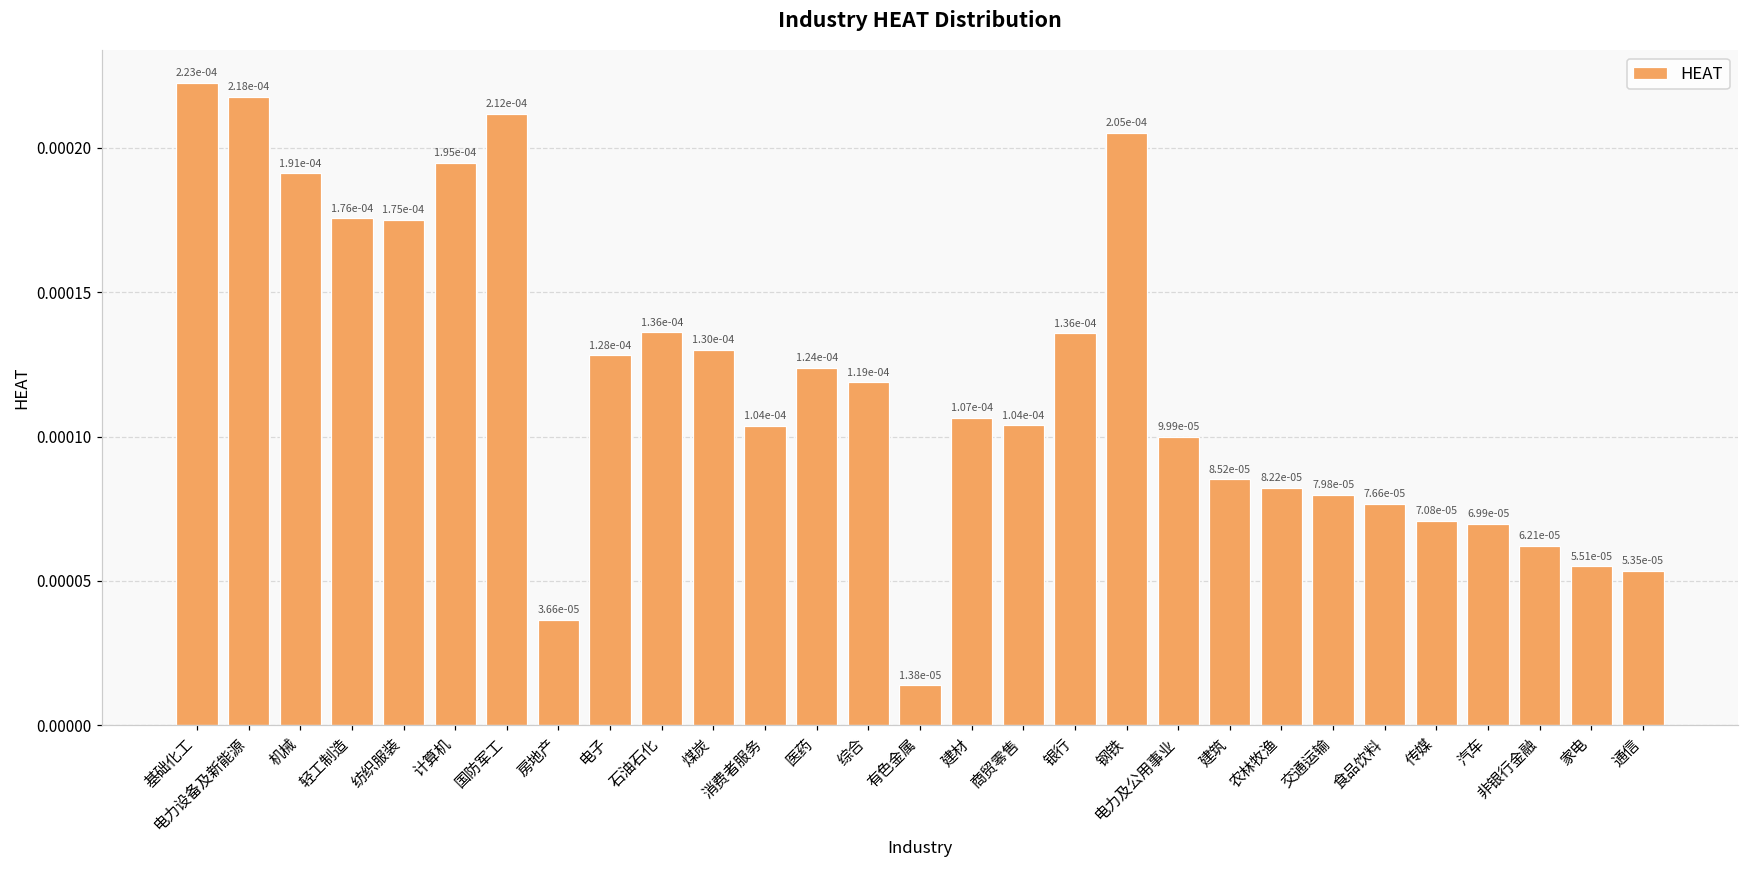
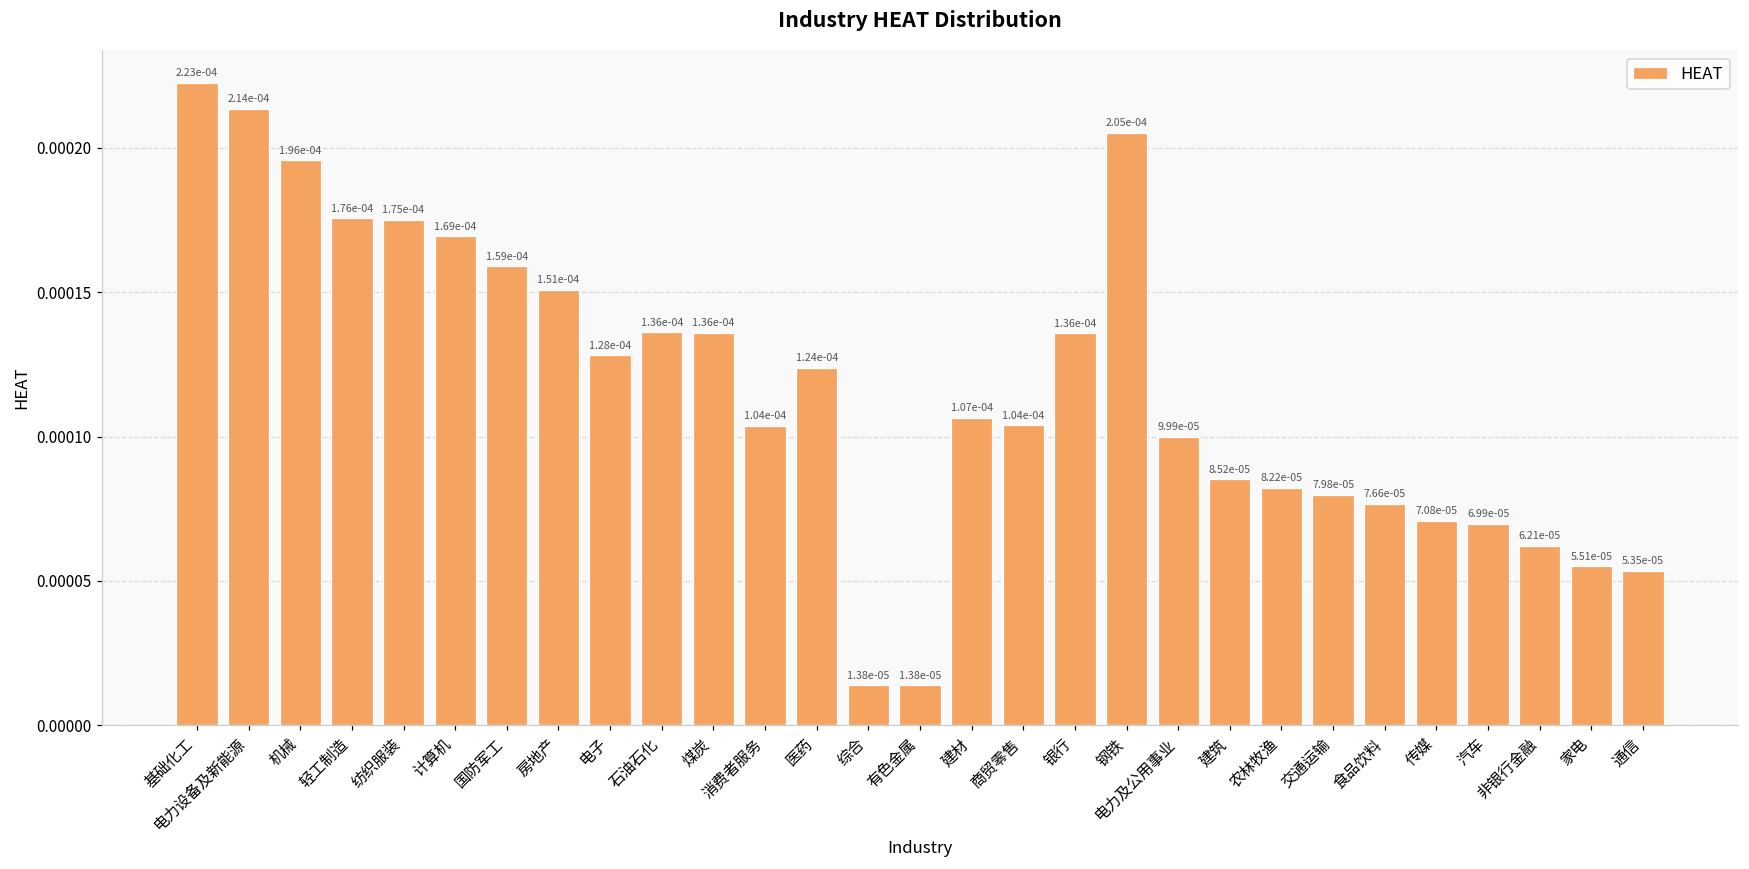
  {
    "基础化工": "2.23e-04",
-   "电力设备及新能源": "2.18e-04",
-   "机械": "1.91e-04",
+   "电力设备及新能源": "2.14e-04",
+   "机械": "1.96e-04",
    "轻工制造": "1.76e-04",
    "纺织服装": "1.75e-04",
-   "计算机": "1.95e-04",
-   "国防军工": "2.12e-04",
-   "房地产": "3.66e-05",
+   "计算机": "1.69e-04",
+   "国防军工": "1.59e-04",
+   "房地产": "1.51e-04",
    "电子": "1.28e-04",
    "石油石化": "1.36e-04",
-   "煤炭": "1.30e-04",
+   "煤炭": "1.36e-04",
    "消费者服务": "1.04e-04",
    "医药": "1.24e-04",
-   "综合": "1.19e-04",
+   "综合": "1.38e-05",
    "有色金属": "1.38e-05",
    "建材": "1.07e-04",
    "商贸零售": "1.04e-04",
    "银行": "1.36e-04",
    "钢铁": "2.05e-04",
    "电力及公用事业": "9.99e-05",
    "建筑": "8.52e-05",
    "农林牧渔": "8.22e-05",
    "交通运输": "7.98e-05",
    "食品饮料": "7.66e-05",
    "传媒": "7.08e-05",
    "汽车": "6.99e-05",
    "非银行金融": "6.21e-05",
    "家电": "5.51e-05",
    "通信": "5.35e-05"
  }
